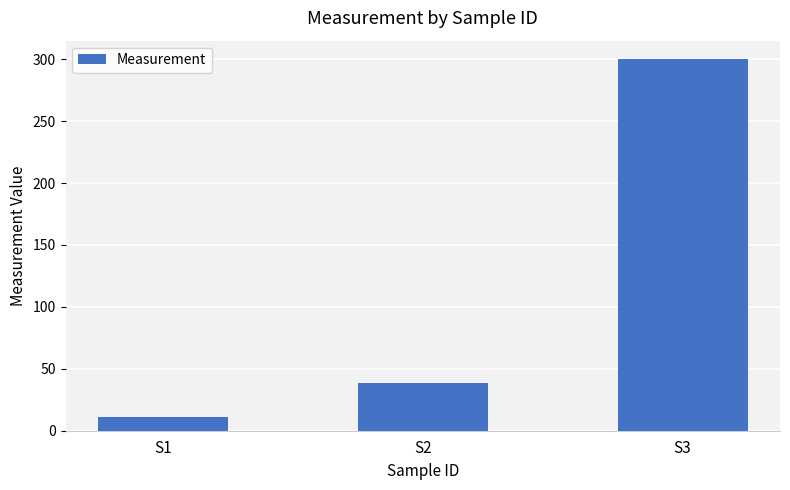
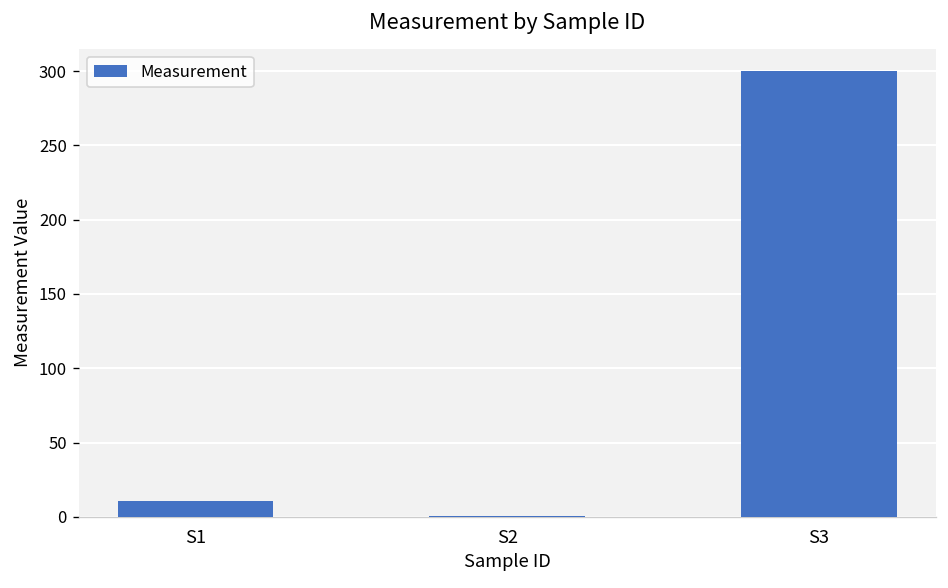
  {
    "S1": 11,
-   "S2": 39,
+   "S2": 1,
    "S3": 300
  }
